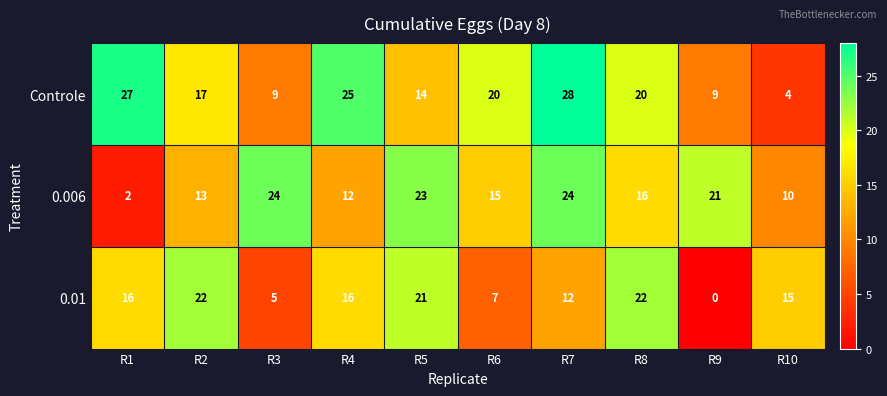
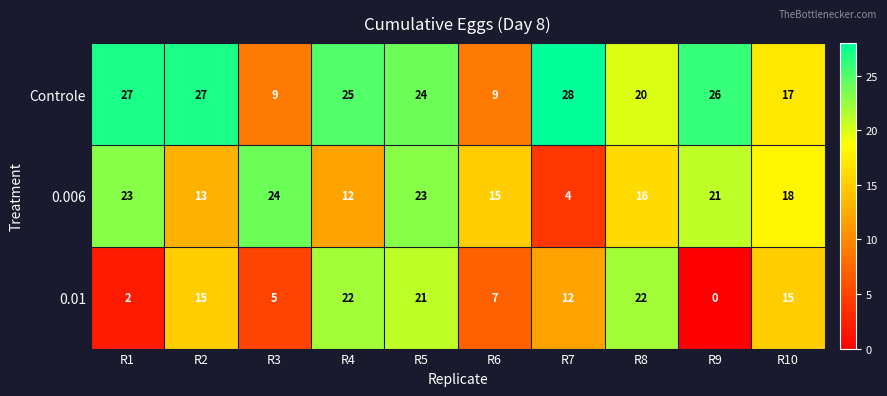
  {
    "Controle": {
      "R1": 27,
-     "R2": 17,
+     "R2": 27,
      "R3": 9,
      "R4": 25,
-     "R5": 14,
-     "R6": 20,
+     "R5": 24,
+     "R6": 9,
      "R7": 28,
      "R8": 20,
-     "R9": 9,
-     "R10": 4
+     "R9": 26,
+     "R10": 17
    },
    "0.006": {
-     "R1": 2,
+     "R1": 23,
      "R2": 13,
      "R3": 24,
      "R4": 12,
      "R5": 23,
      "R6": 15,
-     "R7": 24,
+     "R7": 4,
      "R8": 16,
      "R9": 21,
-     "R10": 10
+     "R10": 18
    },
    "0.01": {
-     "R1": 16,
-     "R2": 22,
+     "R1": 2,
+     "R2": 15,
      "R3": 5,
-     "R4": 16,
+     "R4": 22,
      "R5": 21,
      "R6": 7,
      "R7": 12,
      "R8": 22,
      "R9": 0,
      "R10": 15
    }
  }
